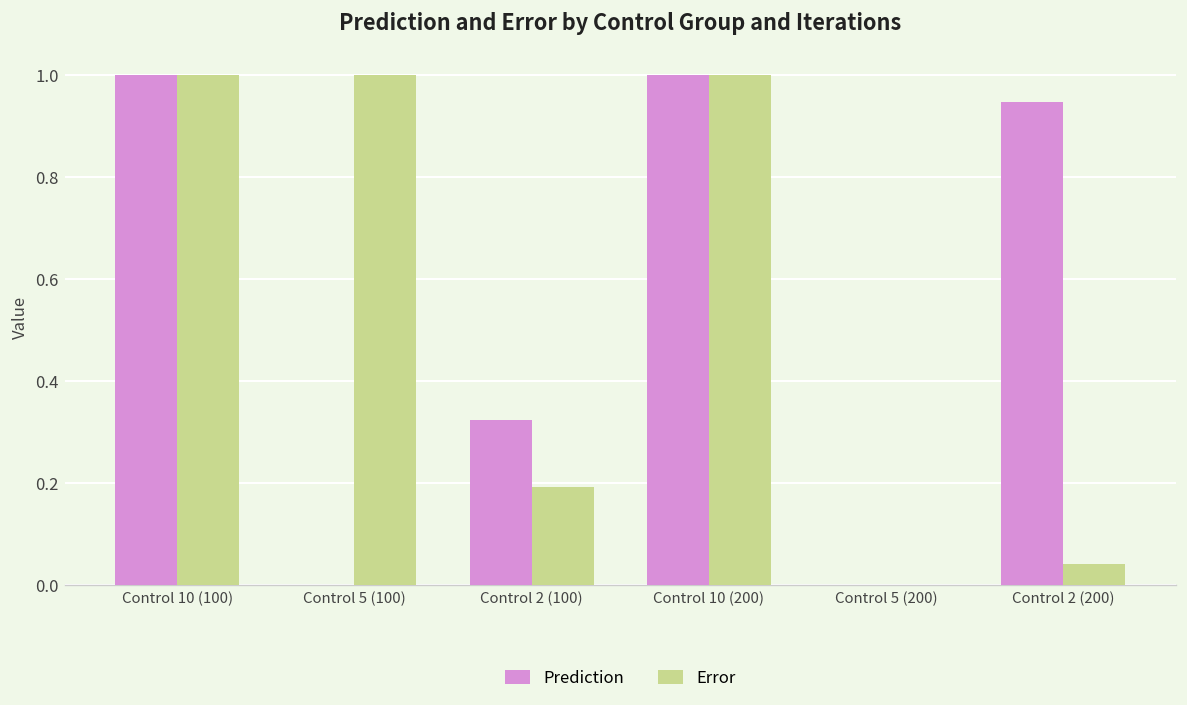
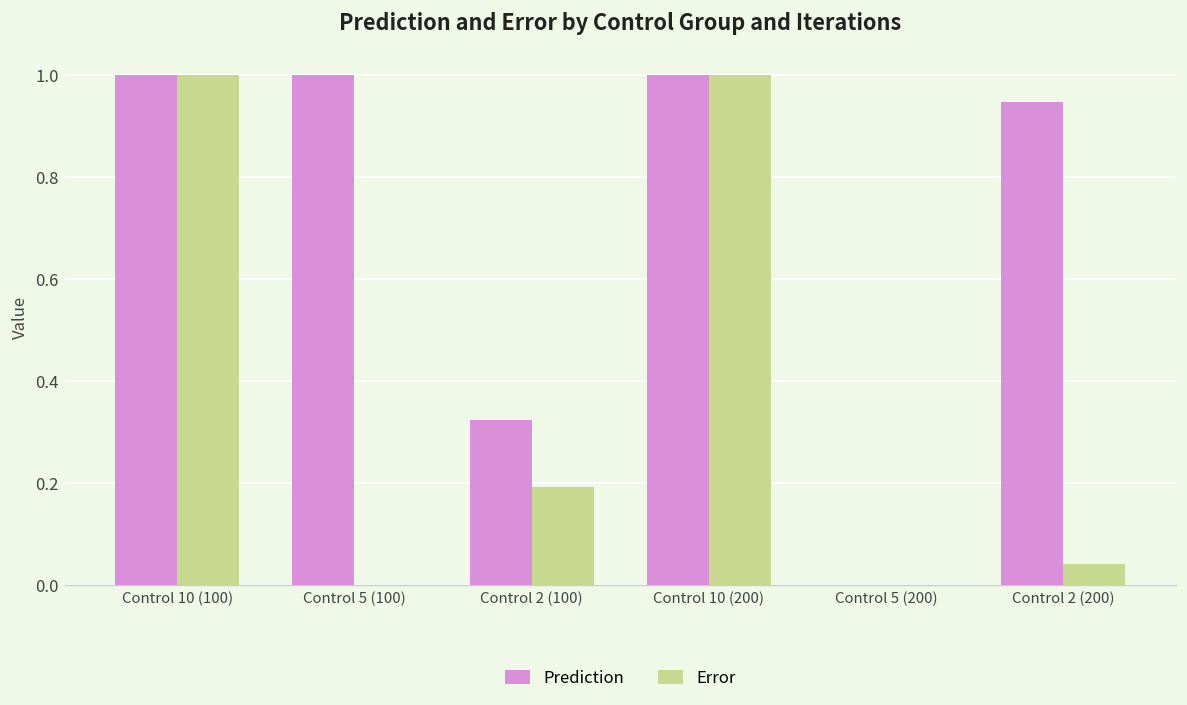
  {
    "Prediction": {
      "Control 10 (100)": 1,
-     "Control 5 (100)": 0,
+     "Control 5 (100)": 1,
      "Control 2 (100)": 0.32,
      "Control 10 (200)": 1,
      "Control 2 (200)": 0.95
    },
    "Error": {
      "Control 10 (100)": 1,
-     "Control 5 (100)": 1,
+     "Control 5 (100)": 0,
      "Control 2 (100)": 0.19,
      "Control 10 (200)": 1,
      "Control 2 (200)": 0.04
    }
  }
